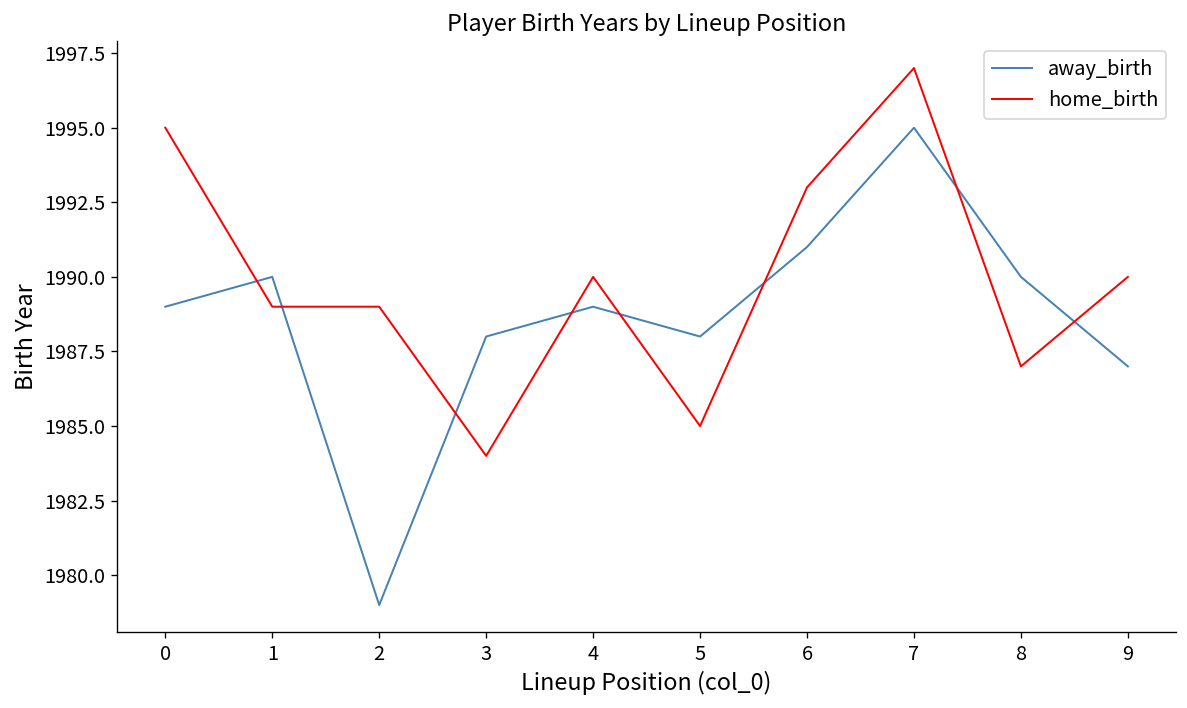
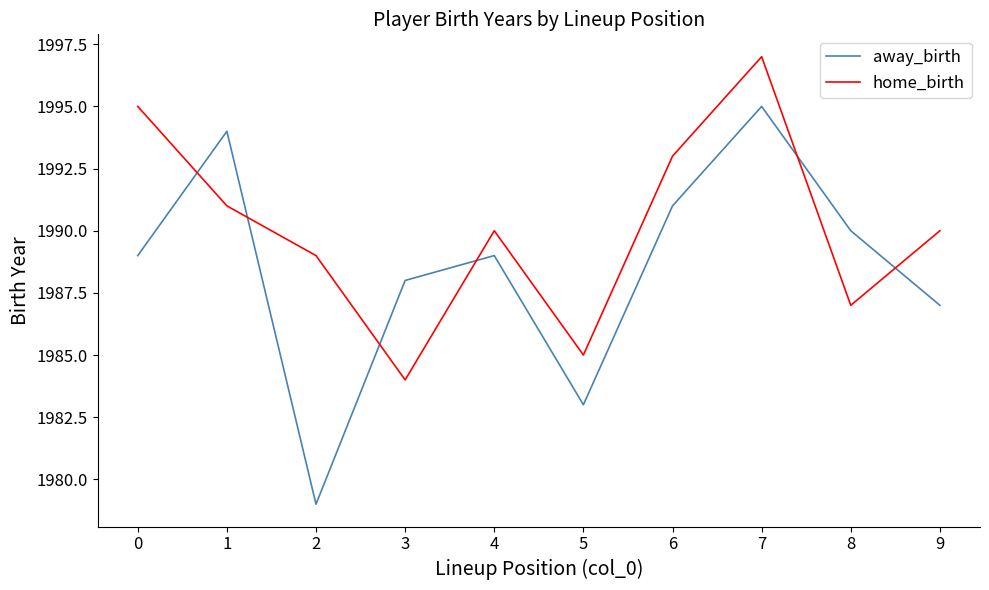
  {
    "away_birth": {
      "0": 1989,
-     "1": 1990,
+     "1": 1994,
      "2": 1979,
      "3": 1988,
      "4": 1989,
-     "5": 1988,
+     "5": 1983,
      "6": 1991,
      "7": 1995,
      "8": 1990,
      "9": 1987
    },
    "home_birth": {
      "0": 1995,
-     "1": 1989,
+     "1": 1991,
      "2": 1989,
      "3": 1984,
      "4": 1990,
      "5": 1985,
      "6": 1993,
      "7": 1997,
      "8": 1987,
      "9": 1990
    }
  }
